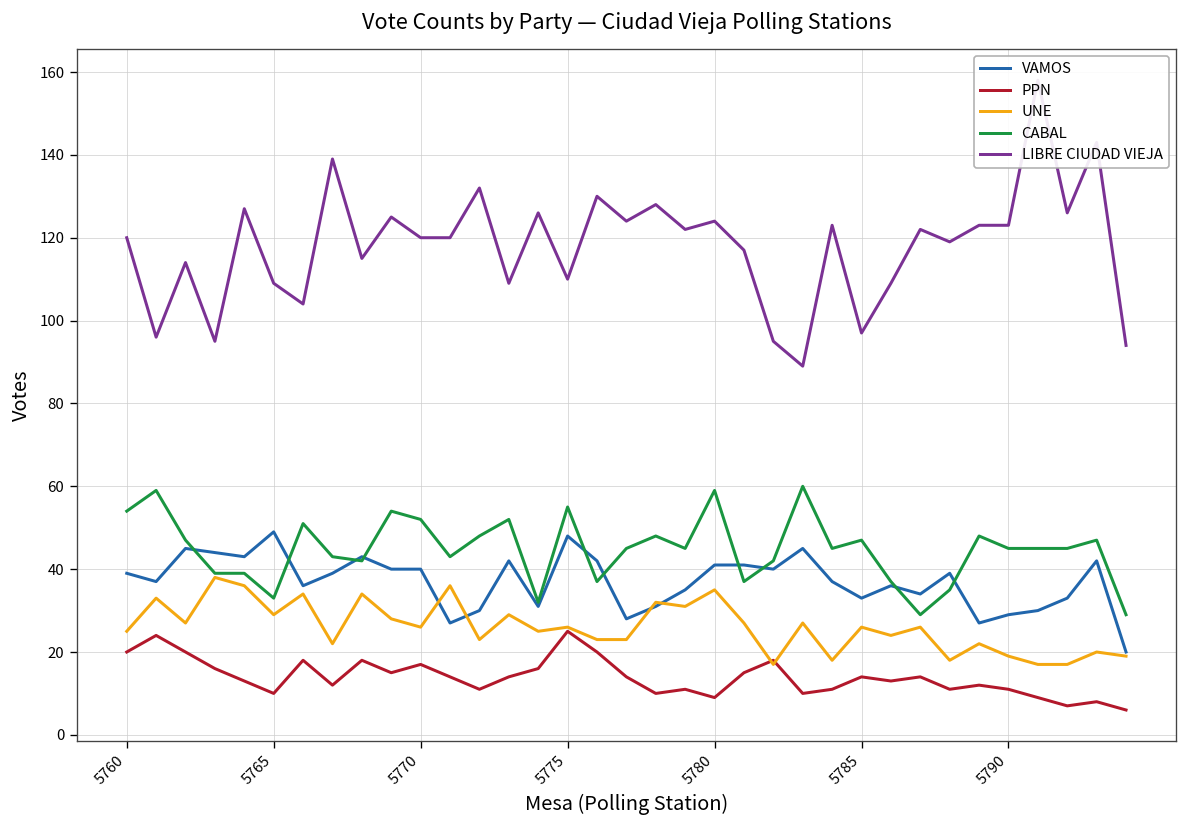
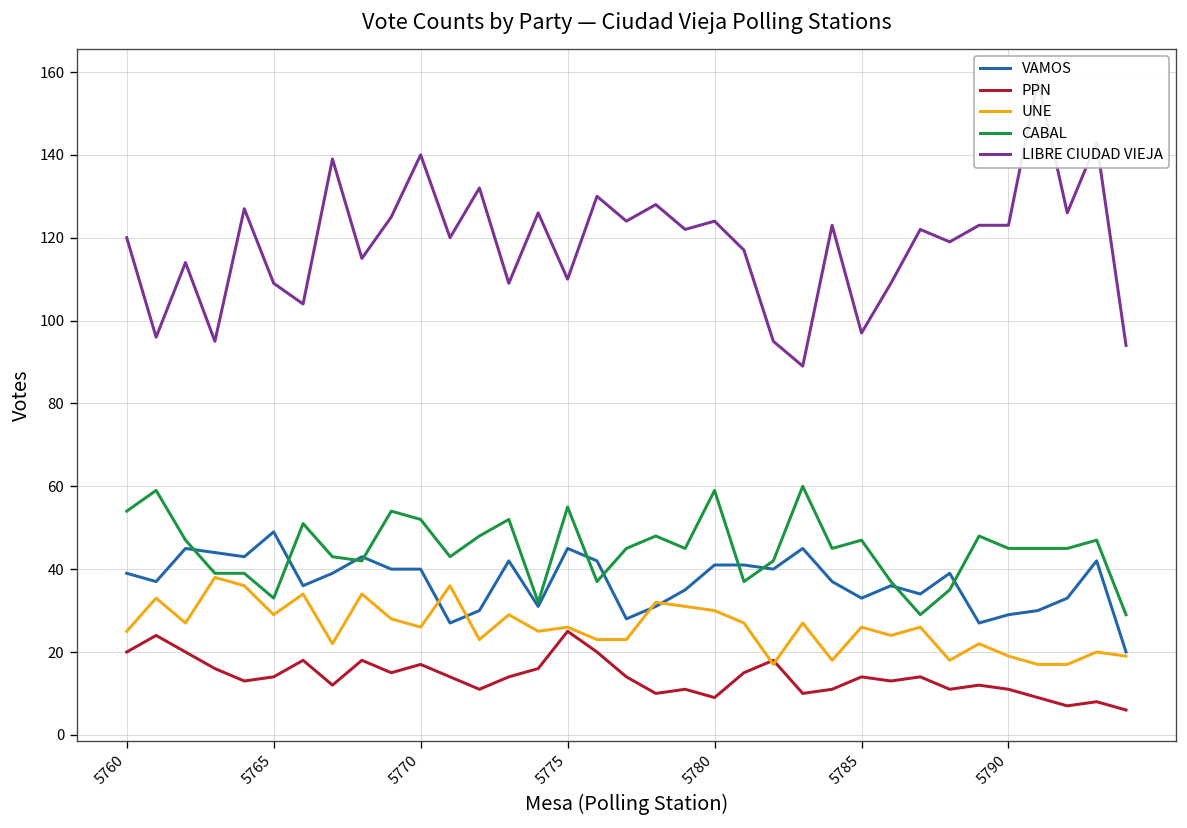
  {
    "VAMOS": {
      "5760": 39,
      "5765": 49,
      "5770": 40,
-     "5775": 48,
+     "5775": 45,
      "5780": 41,
      "5785": 33,
      "5790": 29
    },
    "PPN": {
      "5760": 20,
-     "5765": 10,
+     "5765": 14,
      "5770": 17,
      "5775": 25,
      "5780": 9,
      "5785": 14,
      "5790": 11
    },
    "UNE": {
      "5760": 25,
      "5765": 29,
      "5770": 26,
      "5775": 26,
-     "5780": 35,
+     "5780": 30,
      "5785": 26,
      "5790": 19
    },
    "CABAL": {
      "5760": 54,
      "5765": 33,
      "5770": 52,
      "5775": 55,
      "5780": 59,
      "5785": 47,
      "5790": 45
    },
    "LIBRE CIUDAD VIEJA": {
      "5760": 120,
      "5765": 109,
-     "5770": 120,
+     "5770": 140,
      "5775": 110,
      "5780": 124,
      "5785": 97,
      "5790": 123
    }
  }
